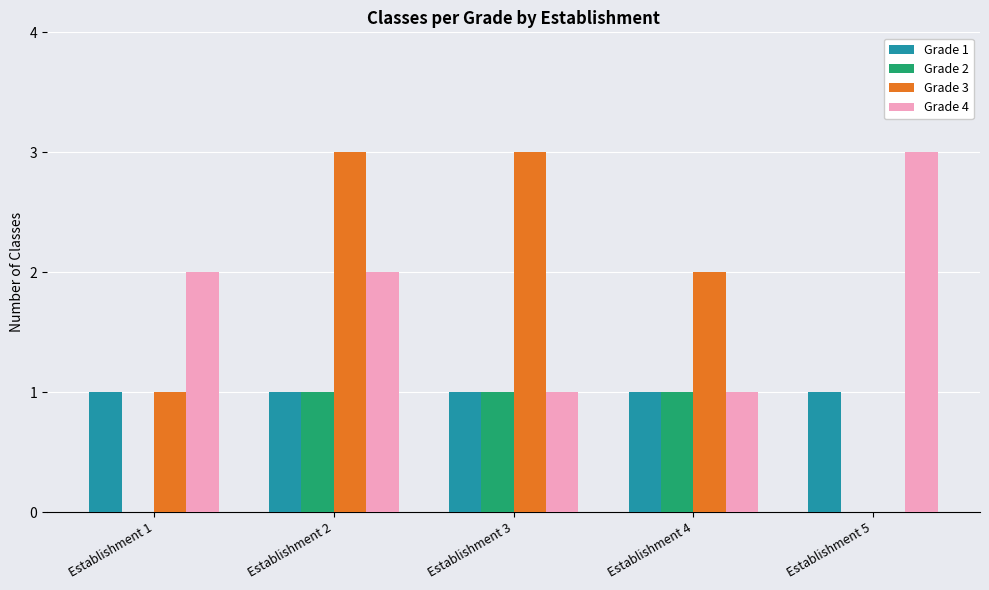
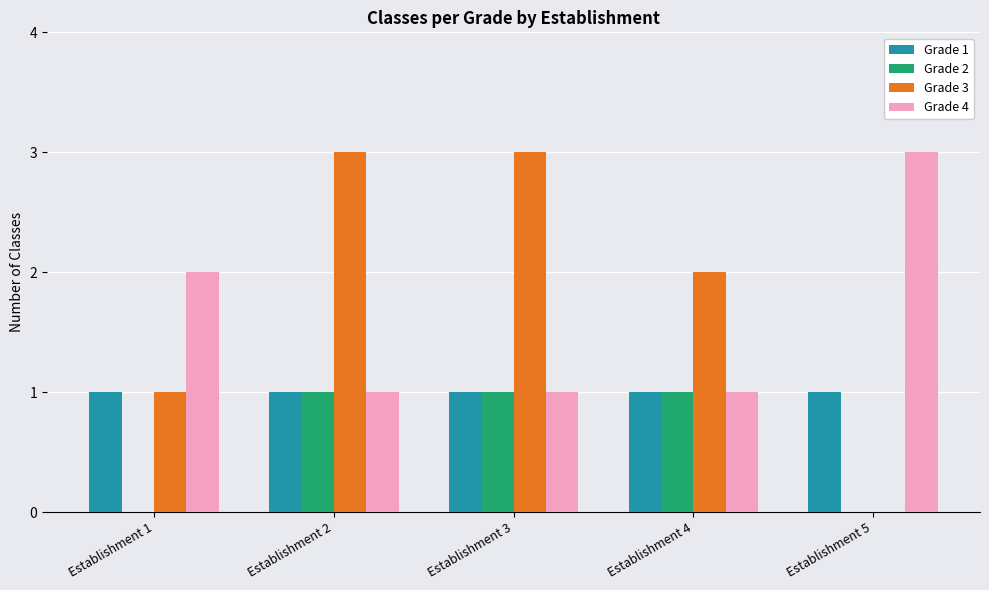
  {
    "Grade 1": {
      "Establishment 1": 1,
      "Establishment 2": 1,
      "Establishment 3": 1,
      "Establishment 4": 1,
      "Establishment 5": 1
    },
    "Grade 2": {
      "Establishment 1": 0,
      "Establishment 2": 1,
      "Establishment 3": 1,
      "Establishment 4": 1,
      "Establishment 5": 0
    },
    "Grade 3": {
      "Establishment 1": 1,
      "Establishment 2": 3,
      "Establishment 3": 3,
      "Establishment 4": 2,
      "Establishment 5": 0
    },
    "Grade 4": {
      "Establishment 1": 2,
-     "Establishment 2": 2,
+     "Establishment 2": 1,
      "Establishment 3": 1,
      "Establishment 4": 1,
      "Establishment 5": 3
    }
  }
